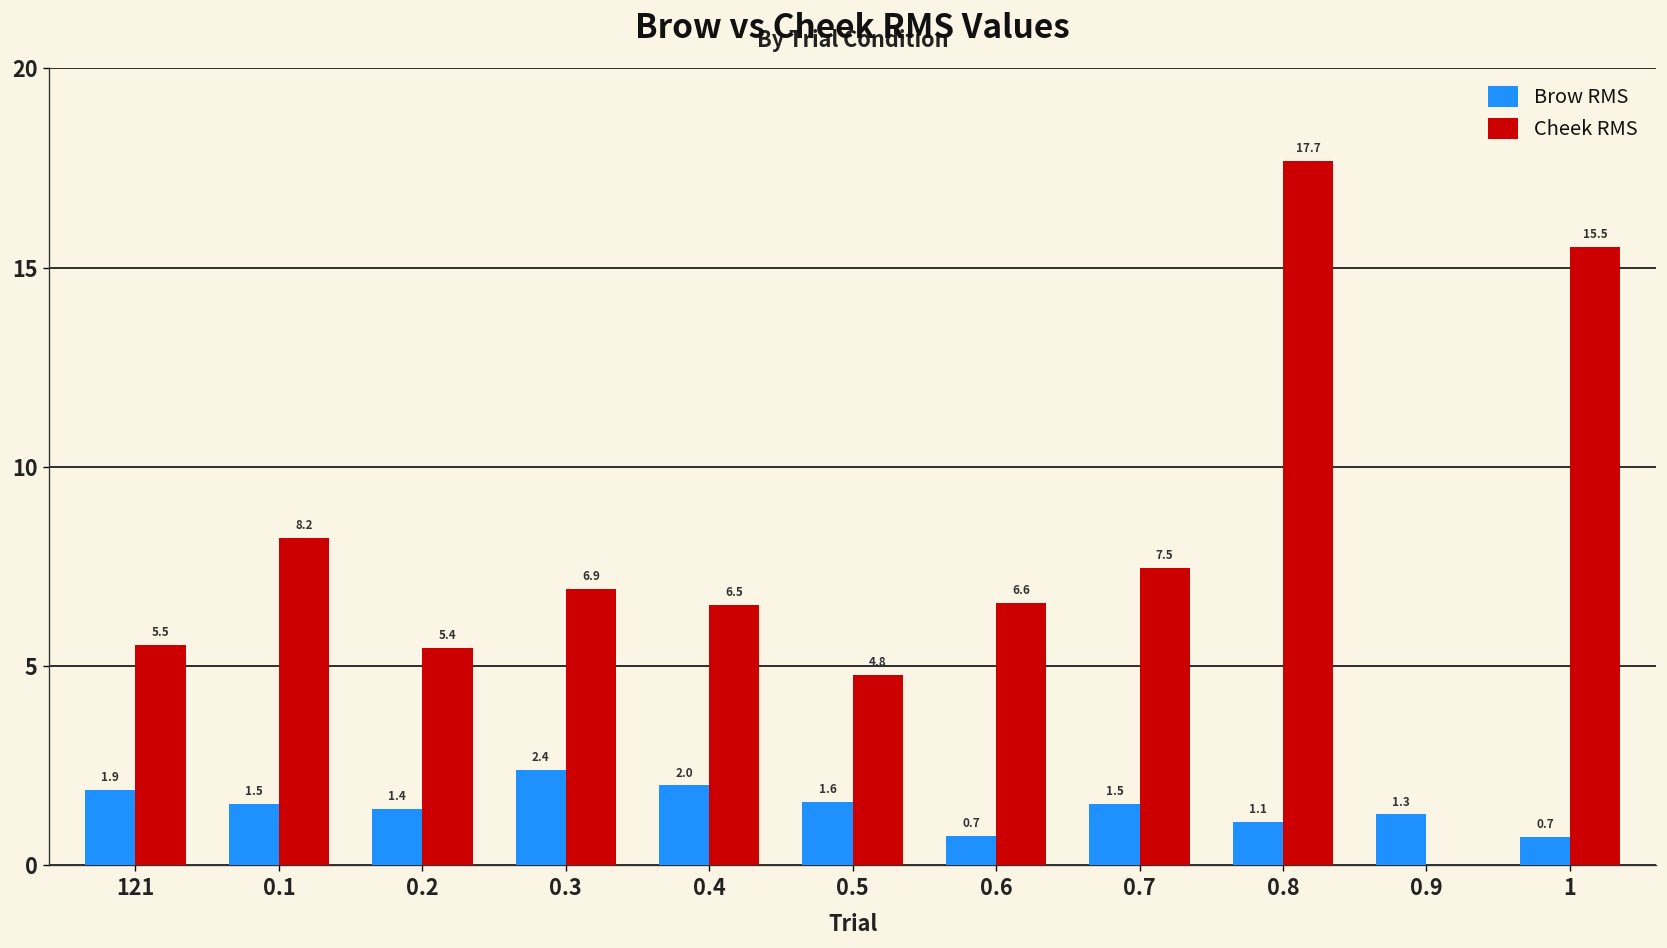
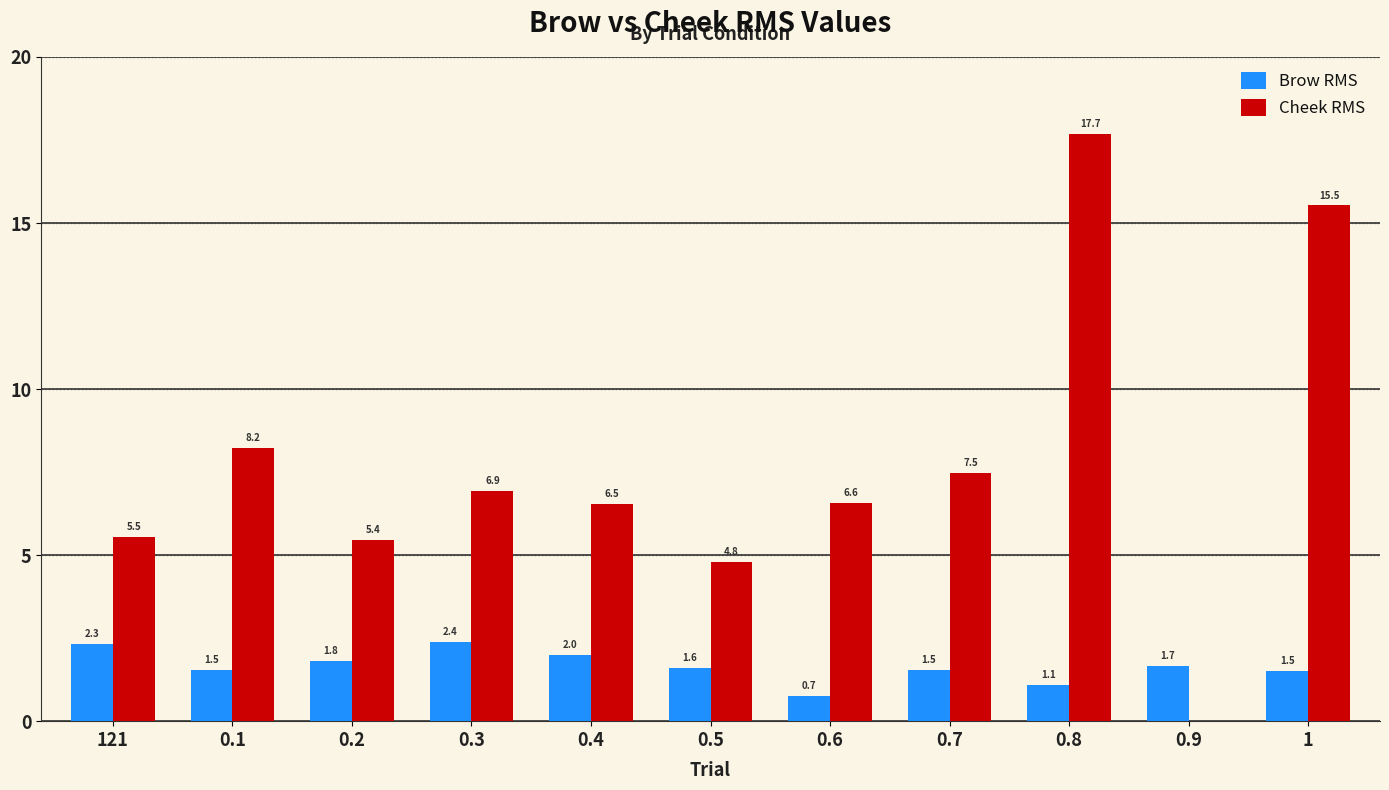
  {
    "Brow RMS": {
-     "121": 1.9,
+     "121": 2.3,
      "0.1": 1.5,
-     "0.2": 1.4,
+     "0.2": 1.8,
      "0.3": 2.4,
      "0.4": 2.0,
      "0.5": 1.6,
      "0.6": 0.7,
      "0.7": 1.5,
      "0.8": 1.1,
-     "0.9": 1.3,
-     "1": 0.7
+     "0.9": 1.7,
+     "1": 1.5
    }
  }
